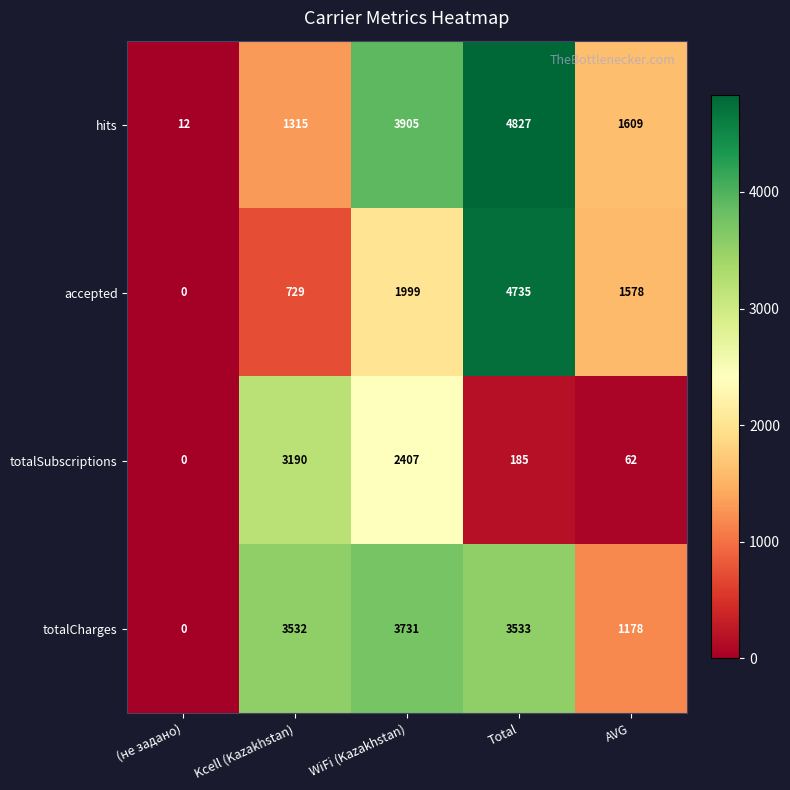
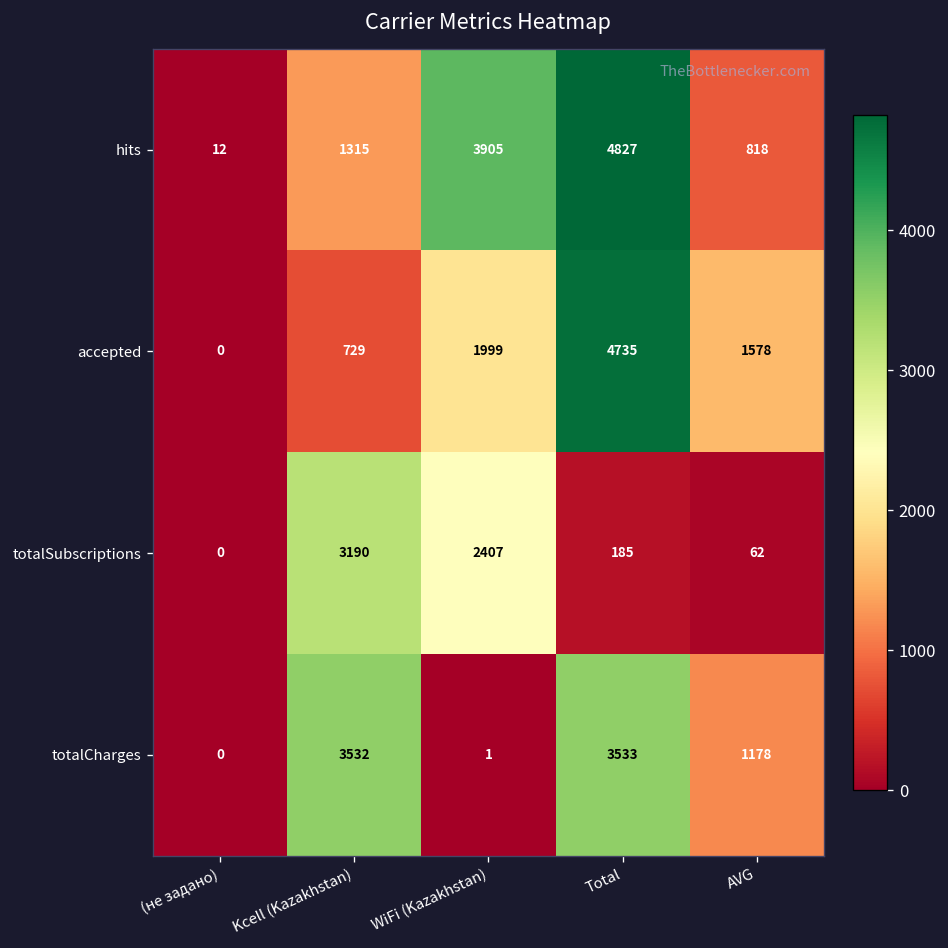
  {
    "hits": {
      "(не задано)": 12,
      "Kcell (Kazakhstan)": 1315,
      "WiFi (Kazakhstan)": 3905,
      "Total": 4827,
-     "AVG": 1609
+     "AVG": 818
    },
    "accepted": {
      "(не задано)": 0,
      "Kcell (Kazakhstan)": 729,
      "WiFi (Kazakhstan)": 1999,
      "Total": 4735,
      "AVG": 1578
    },
    "totalSubscriptions": {
      "(не задано)": 0,
      "Kcell (Kazakhstan)": 3190,
      "WiFi (Kazakhstan)": 2407,
      "Total": 185,
      "AVG": 62
    },
    "totalCharges": {
      "(не задано)": 0,
      "Kcell (Kazakhstan)": 3532,
-     "WiFi (Kazakhstan)": 3731,
+     "WiFi (Kazakhstan)": 1,
      "Total": 3533,
      "AVG": 1178
    }
  }
